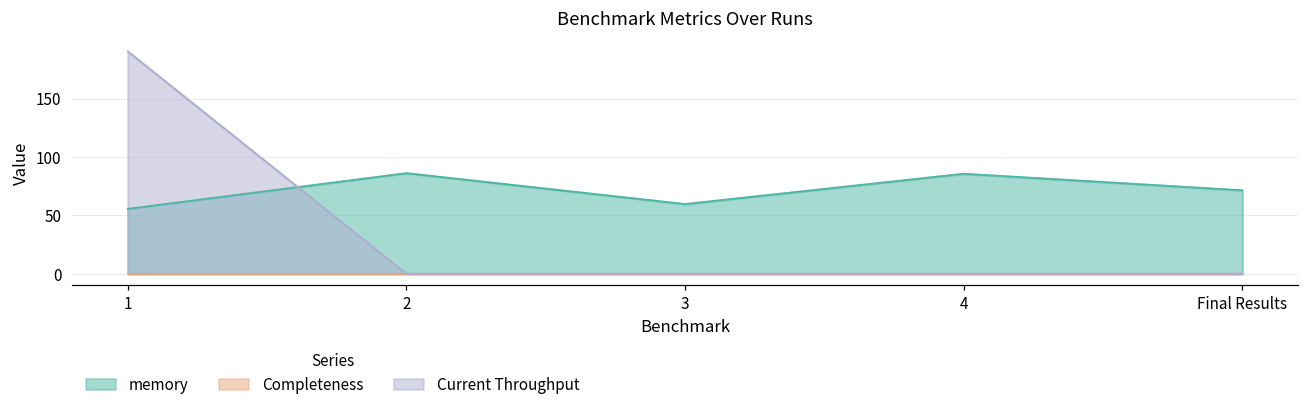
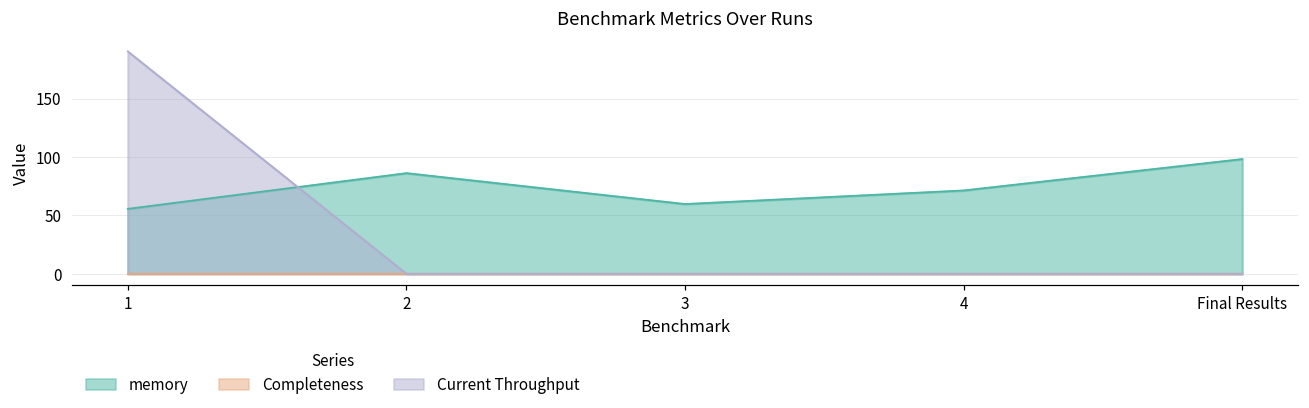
  {
    "memory": {
      "1": 56,
      "2": 86,
      "3": 60,
-     "4": 86,
-     "Final Results": 72
+     "4": 71,
+     "Final Results": 98
    },
    "Completeness": {
      "1": 0
    },
    "Current Throughput": {
      "1": 190
    }
  }
